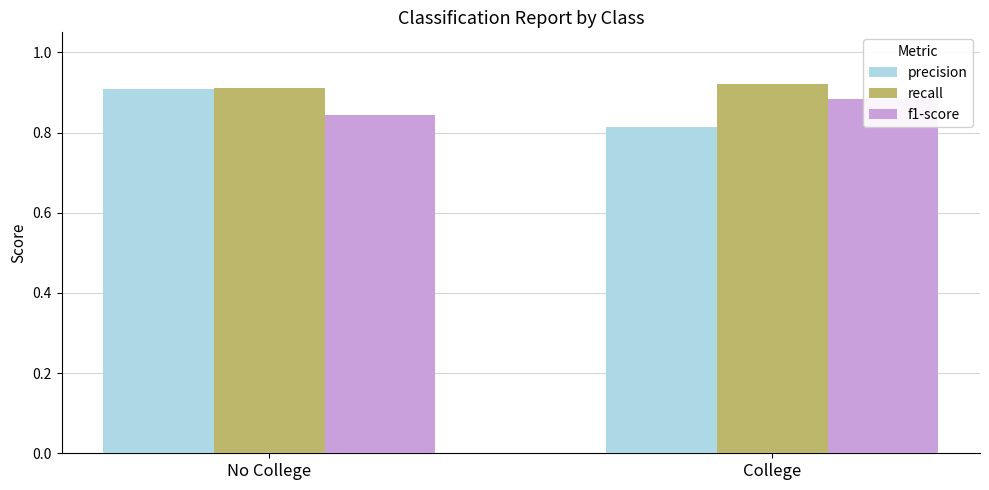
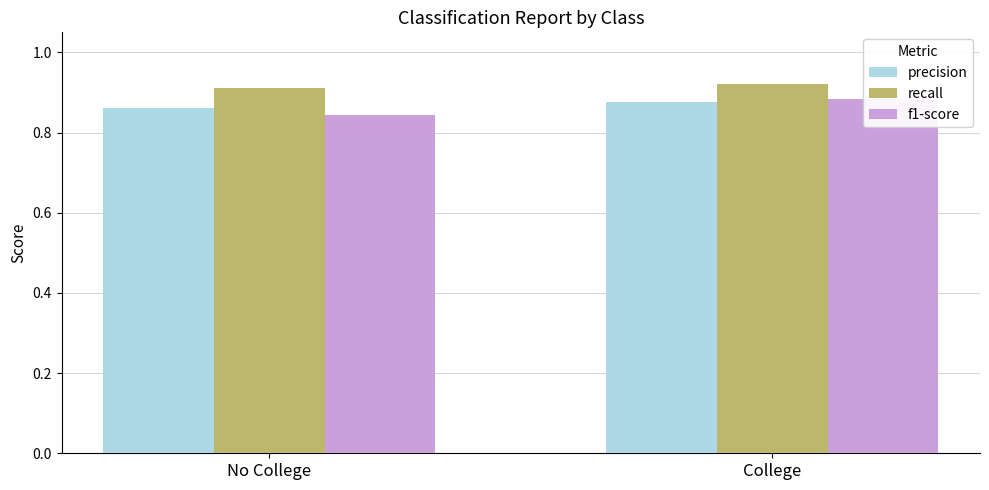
  {
    "precision": {
-     "No College": 0.91,
-     "College": 0.81
+     "No College": 0.86,
+     "College": 0.88
    },
    "recall": {
      "No College": 0.91,
      "College": 0.92
    },
    "f1-score": {
      "No College": 0.84
    }
  }
